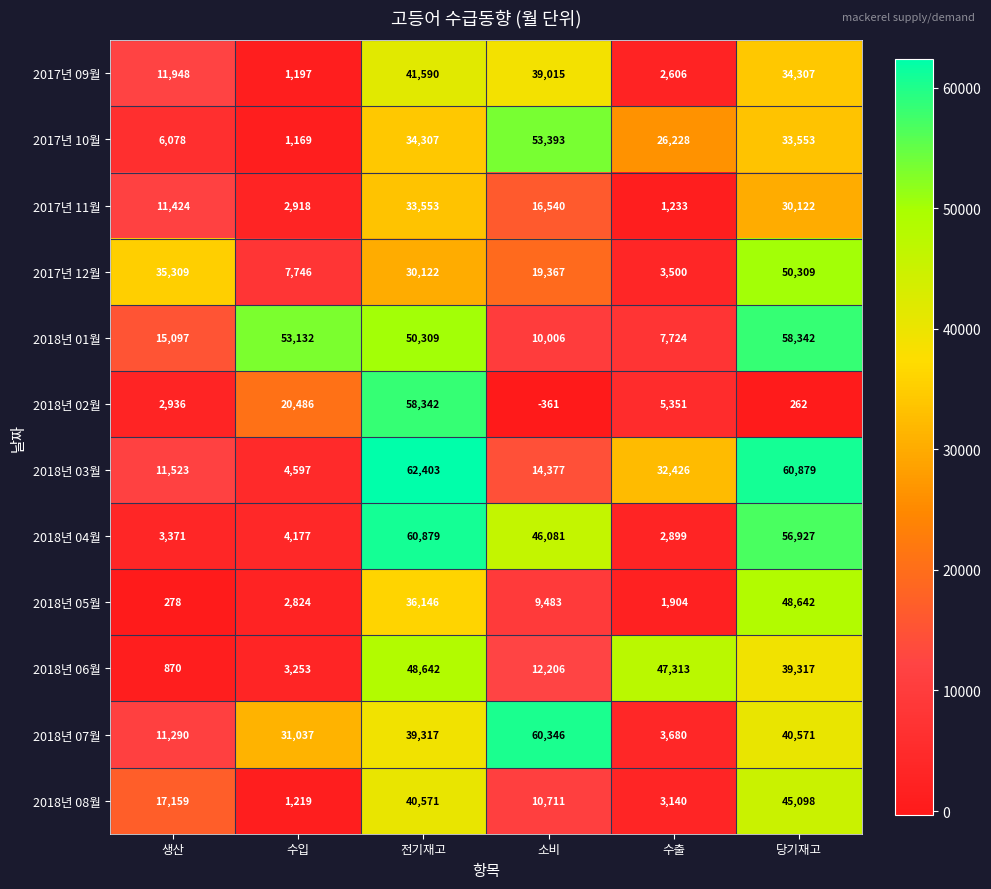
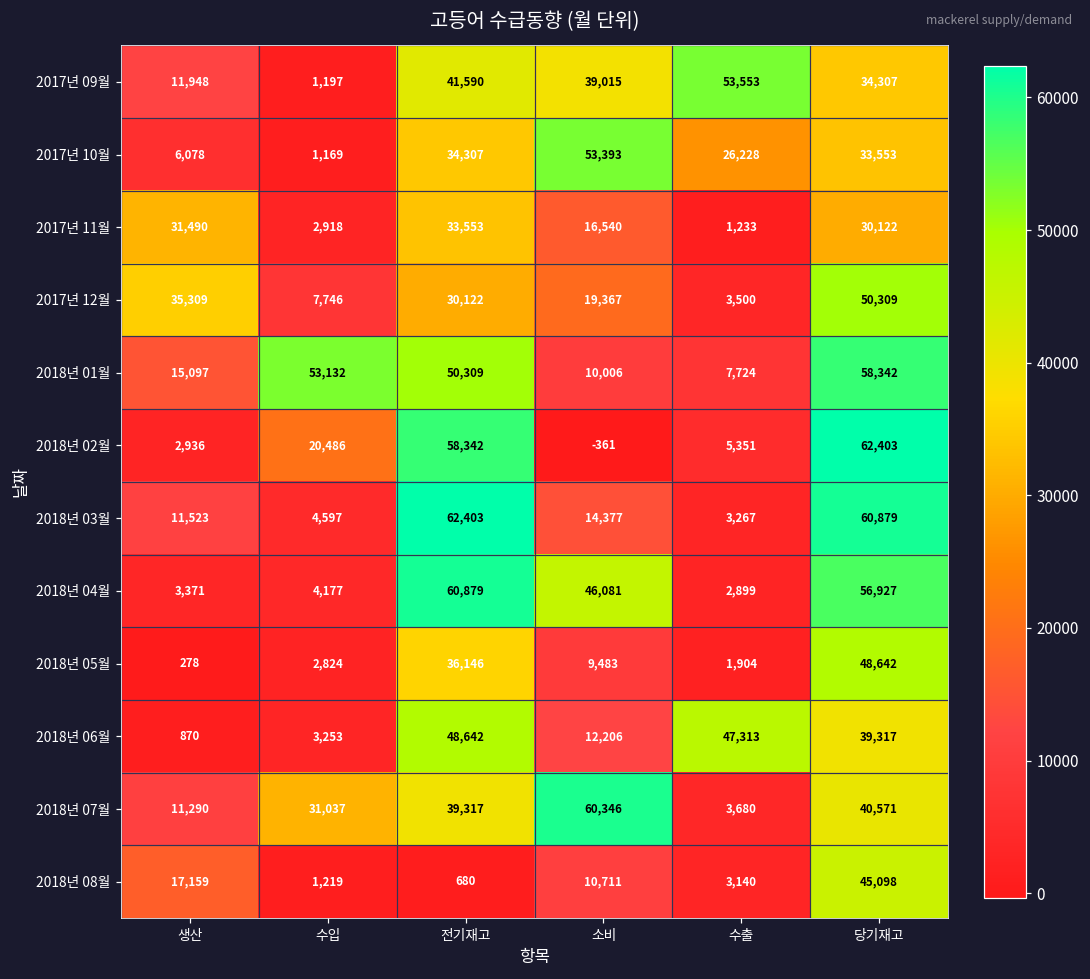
  {
    "2017년 09월": {
      "생산": "11,948",
      "수입": "1,197",
      "전기재고": "41,590",
      "소비": "39,015",
-     "수출": "2,606",
+     "수출": "53,553",
      "당기재고": "34,307"
    },
    "2017년 10월": {
      "생산": "6,078",
      "수입": "1,169",
      "전기재고": "34,307",
      "소비": "53,393",
      "수출": "26,228",
      "당기재고": "33,553"
    },
    "2017년 11월": {
-     "생산": "11,424",
+     "생산": "31,490",
      "수입": "2,918",
      "전기재고": "33,553",
      "소비": "16,540",
      "수출": "1,233",
      "당기재고": "30,122"
    },
    "2017년 12월": {
      "생산": "35,309",
      "수입": "7,746",
      "전기재고": "30,122",
      "소비": "19,367",
      "수출": "3,500",
      "당기재고": "50,309"
    },
    "2018년 01월": {
      "생산": "15,097",
      "수입": "53,132",
      "전기재고": "50,309",
      "소비": "10,006",
      "수출": "7,724",
      "당기재고": "58,342"
    },
    "2018년 02월": {
      "생산": "2,936",
      "수입": "20,486",
      "전기재고": "58,342",
      "소비": "-361",
      "수출": "5,351",
-     "당기재고": "262"
+     "당기재고": "62,403"
    },
    "2018년 03월": {
      "생산": "11,523",
      "수입": "4,597",
      "전기재고": "62,403",
      "소비": "14,377",
-     "수출": "32,426",
+     "수출": "3,267",
      "당기재고": "60,879"
    },
    "2018년 04월": {
      "생산": "3,371",
      "수입": "4,177",
      "전기재고": "60,879",
      "소비": "46,081",
      "수출": "2,899",
      "당기재고": "56,927"
    },
    "2018년 05월": {
      "생산": "278",
      "수입": "2,824",
      "전기재고": "36,146",
      "소비": "9,483",
      "수출": "1,904",
      "당기재고": "48,642"
    },
    "2018년 06월": {
      "생산": "870",
      "수입": "3,253",
      "전기재고": "48,642",
      "소비": "12,206",
      "수출": "47,313",
      "당기재고": "39,317"
    },
    "2018년 07월": {
      "생산": "11,290",
      "수입": "31,037",
      "전기재고": "39,317",
      "소비": "60,346",
      "수출": "3,680",
      "당기재고": "40,571"
    },
    "2018년 08월": {
      "생산": "17,159",
      "수입": "1,219",
-     "전기재고": "40,571",
+     "전기재고": "680",
      "소비": "10,711",
      "수출": "3,140",
      "당기재고": "45,098"
    }
  }
